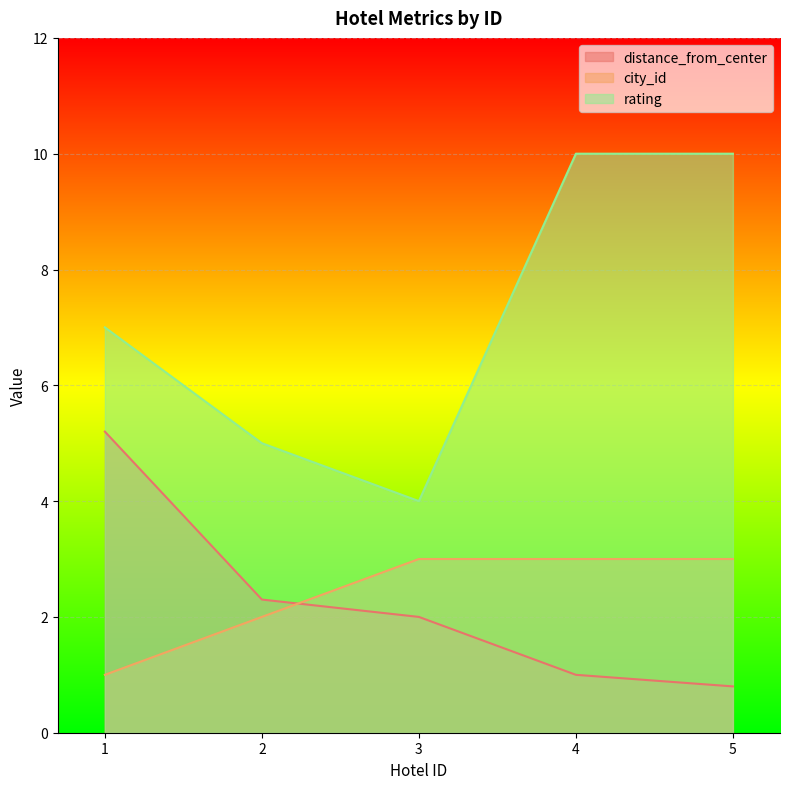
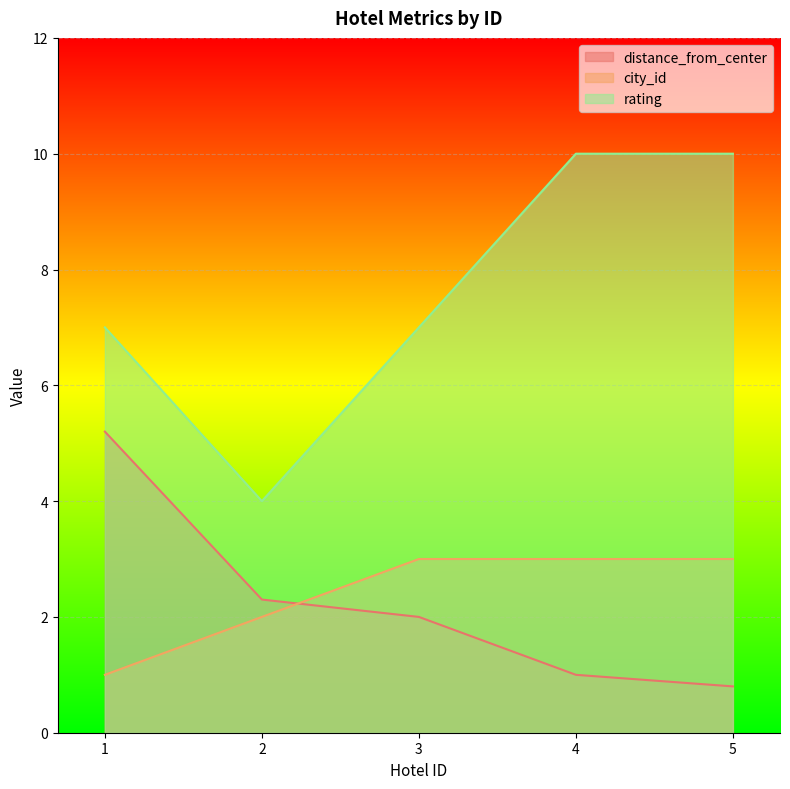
  {
    "rating": {
      "1": 7,
-     "2": 5,
-     "3": 4,
+     "2": 4,
+     "3": 7,
      "4": 10,
      "5": 10
    }
  }
